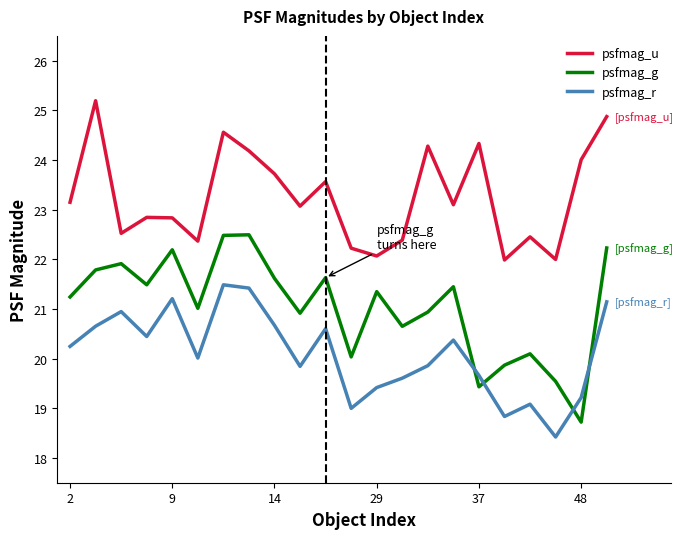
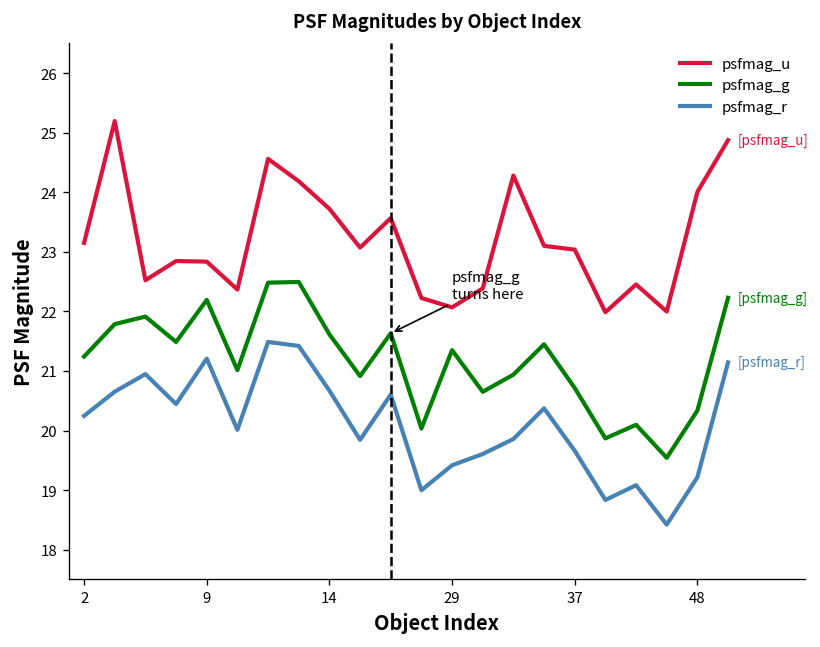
  {
    "psfmag_u": {
      "29": 22.1,
-     "37": 24.3,
+     "37": 23.0,
      "48": 24.0
    },
    "psfmag_g": {
      "29": 21.3,
-     "37": 19.4,
-     "48": 18.7
+     "37": 20.7,
+     "48": 20.3
    },
    "psfmag_r": {
      "29": 19.4,
      "37": 19.7,
      "48": 19.2
    }
  }
